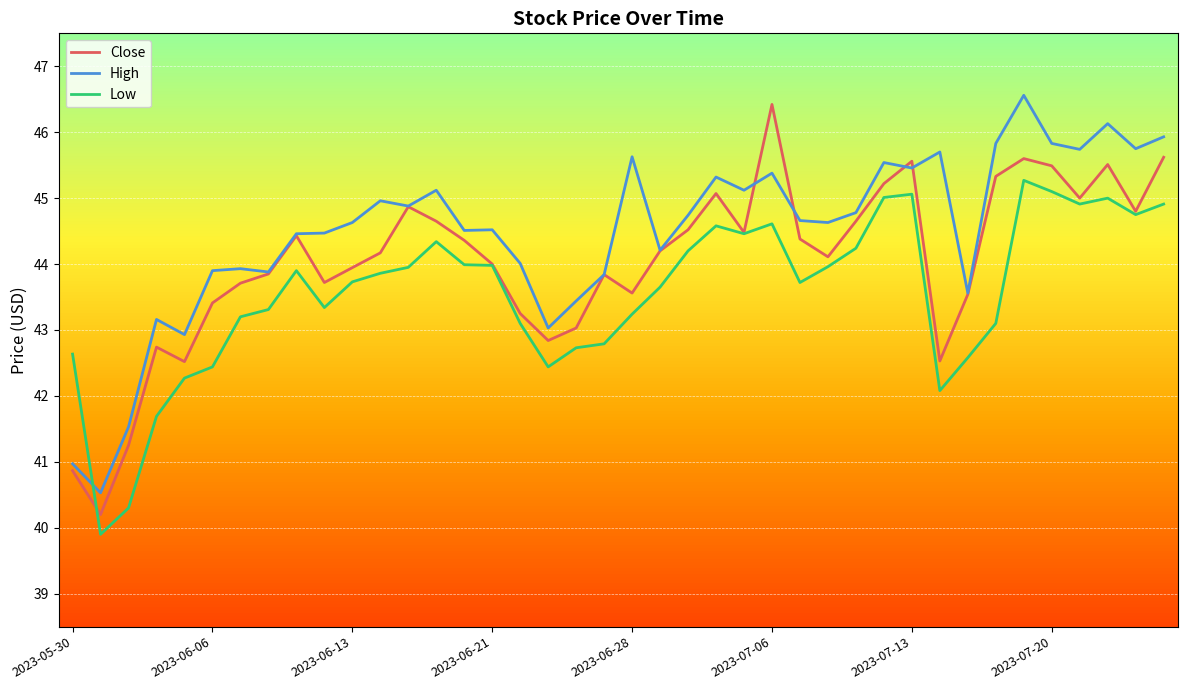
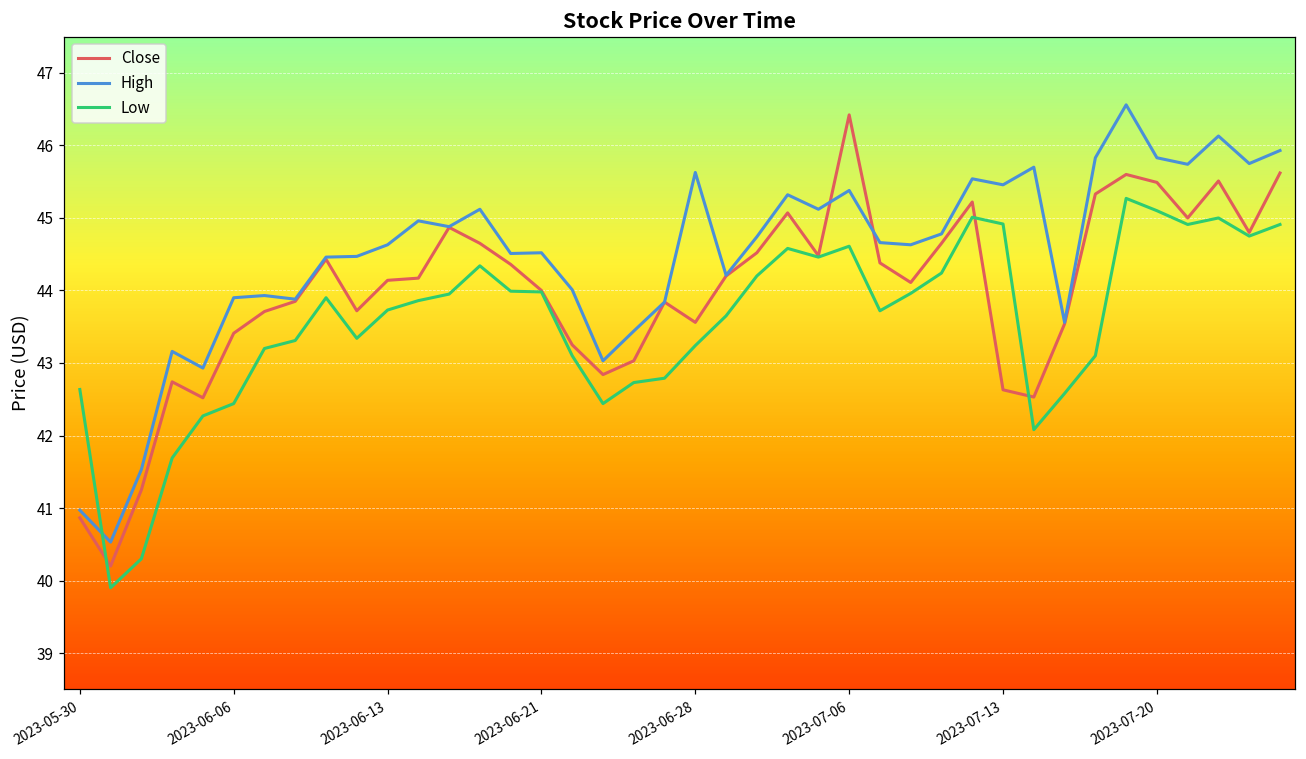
  {
    "Close": {
      "2023-05-30": 40.9,
      "2023-06-06": 43.4,
-     "2023-06-13": 43.9,
+     "2023-06-13": 44.1,
      "2023-06-28": 43.6,
      "2023-07-06": 46.4,
-     "2023-07-13": 45.6,
+     "2023-07-13": 42.6,
      "2023-07-20": 45.5
    },
    "High": {
      "2023-05-30": 41.0,
      "2023-06-06": 43.9,
      "2023-06-13": 44.6,
      "2023-06-21": 44.5,
      "2023-06-28": 45.6,
      "2023-07-06": 45.4,
      "2023-07-13": 45.5,
      "2023-07-20": 45.8
    },
    "Low": {
      "2023-05-30": 42.6,
      "2023-06-06": 42.4,
      "2023-06-13": 43.7,
      "2023-06-28": 43.2,
      "2023-07-06": 44.6,
-     "2023-07-13": 45.1,
+     "2023-07-13": 44.9,
      "2023-07-20": 45.1
    }
  }
